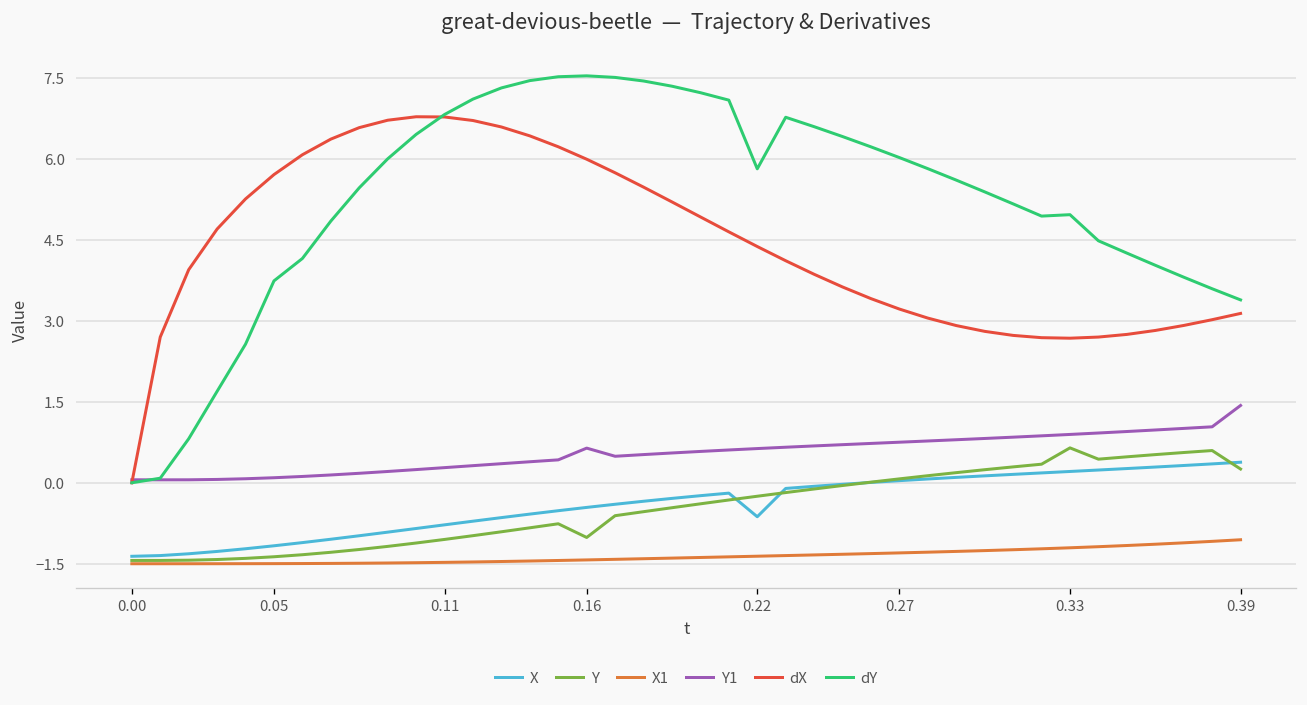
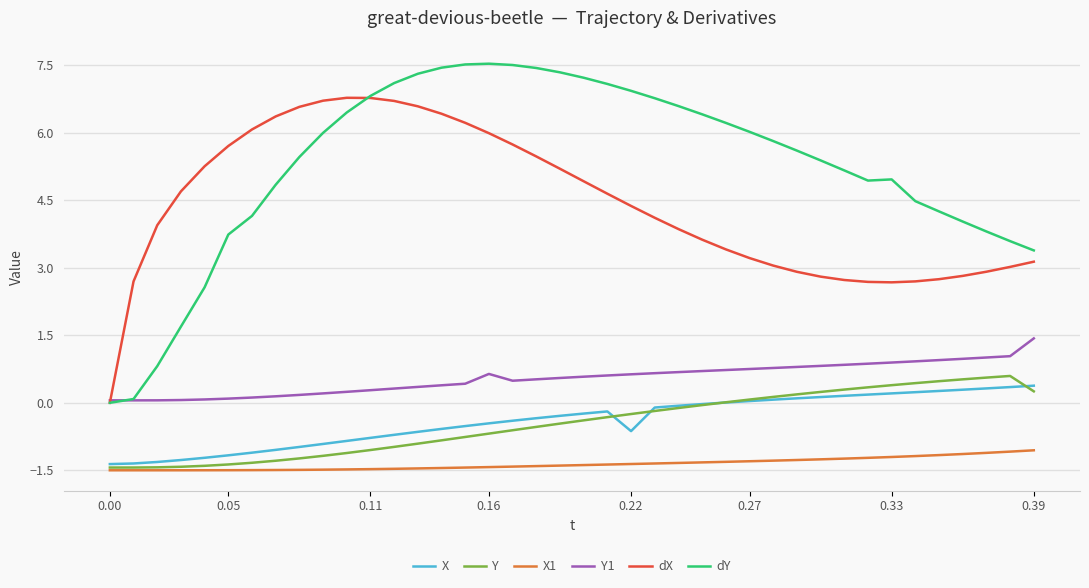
  {
    "X": {
      "0.00": -1.4,
      "0.05": -1.2,
      "0.11": -0.8,
      "0.16": -0.5,
      "0.22": -0.6,
      "0.33": 0.2,
      "0.39": 0.4
    },
    "Y": {
      "0.00": -1.4,
      "0.05": -1.4,
      "0.11": -1.0,
-     "0.16": -1.0,
+     "0.16": -0.7,
      "0.22": -0.2,
-     "0.33": 0.6,
+     "0.33": 0.4,
      "0.39": 0.3
    },
    "Y1": {
      "0.05": 0.1,
      "0.11": 0.3,
      "0.16": 0.6,
      "0.22": 0.6,
      "0.27": 0.8,
      "0.33": 0.9,
      "0.39": 1.4
    },
    "dY": {
      "0.05": 3.7,
      "0.16": 7.5,
-     "0.22": 5.8,
+     "0.22": 6.9,
      "0.27": 6.0,
      "0.33": 5.0,
      "0.39": 3.4
    }
  }
